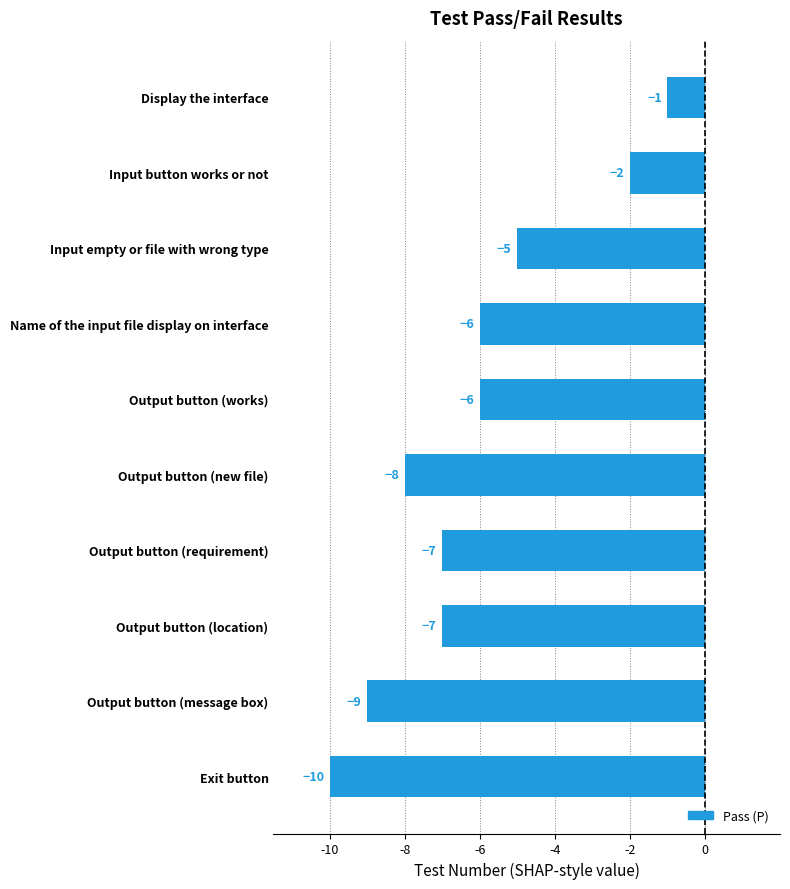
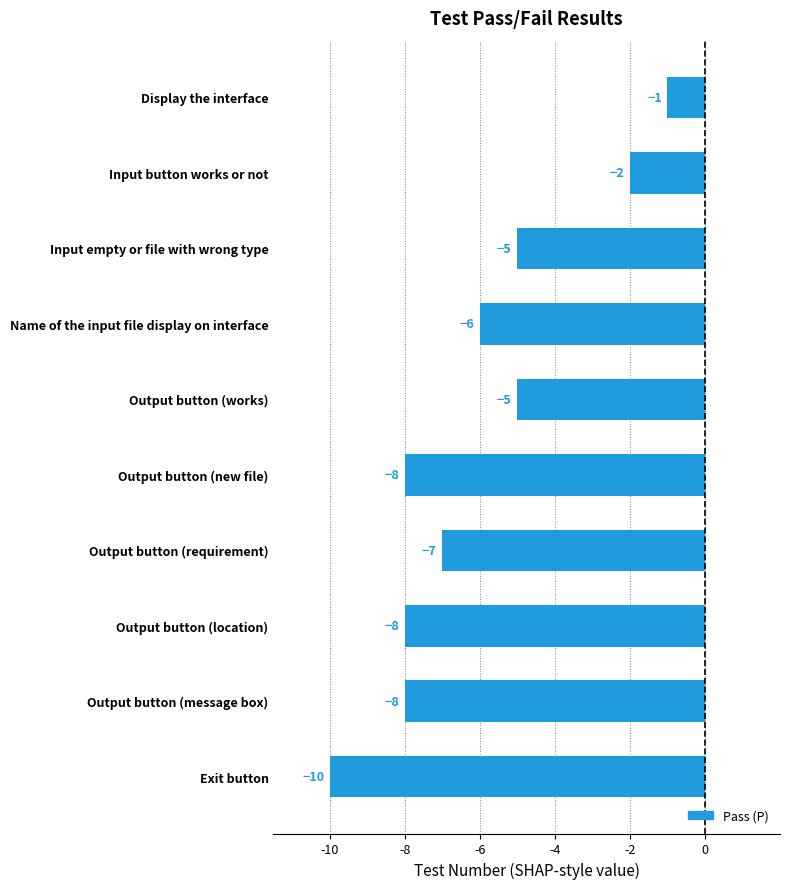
  {
    "Display the interface": -1,
    "Input button works or not": -2,
    "Input empty or file with wrong type": -5,
    "Name of the input file display on interface": -6,
-   "Output button (works)": -6,
+   "Output button (works)": -5,
    "Output button (new file)": -8,
    "Output button (requirement)": -7,
-   "Output button (location)": -7,
-   "Output button (message box)": -9,
+   "Output button (location)": -8,
+   "Output button (message box)": -8,
    "Exit button": -10
  }
